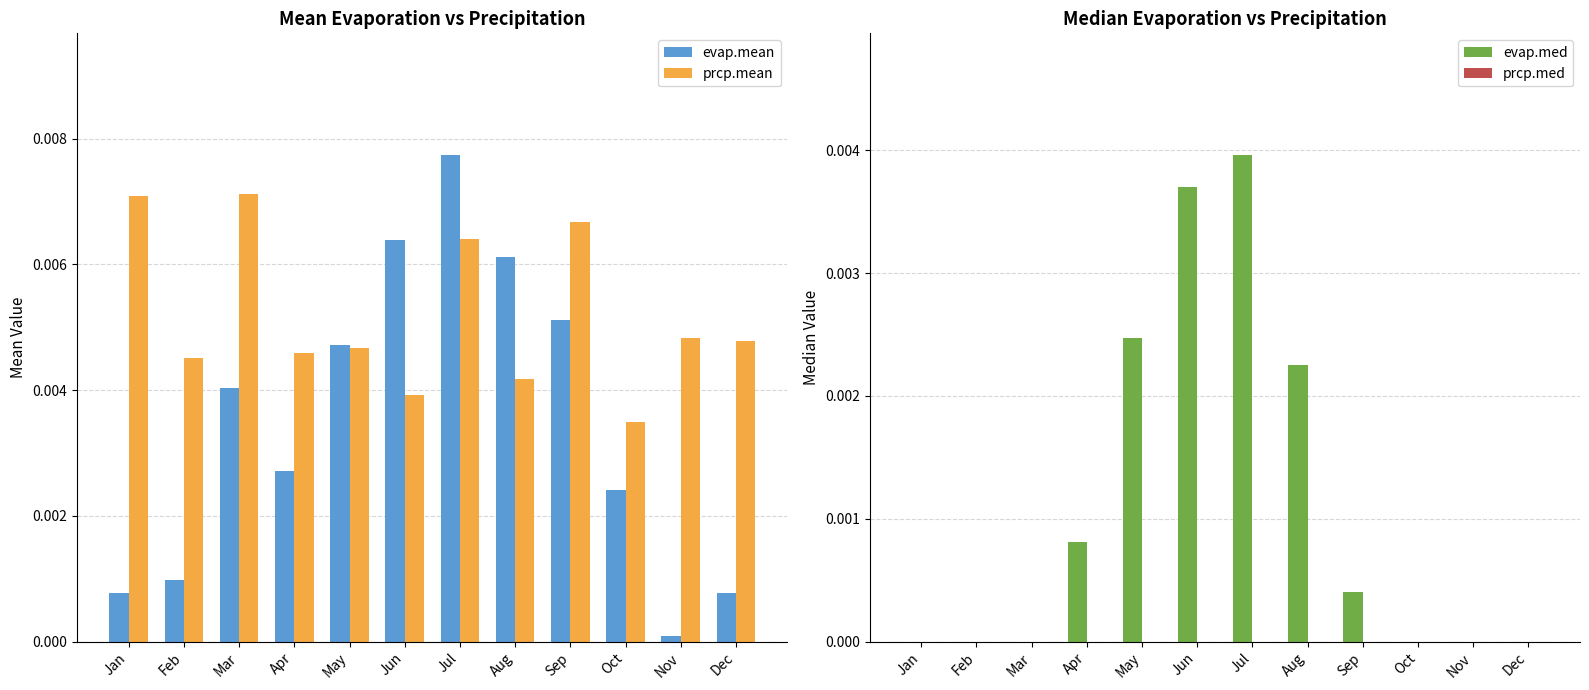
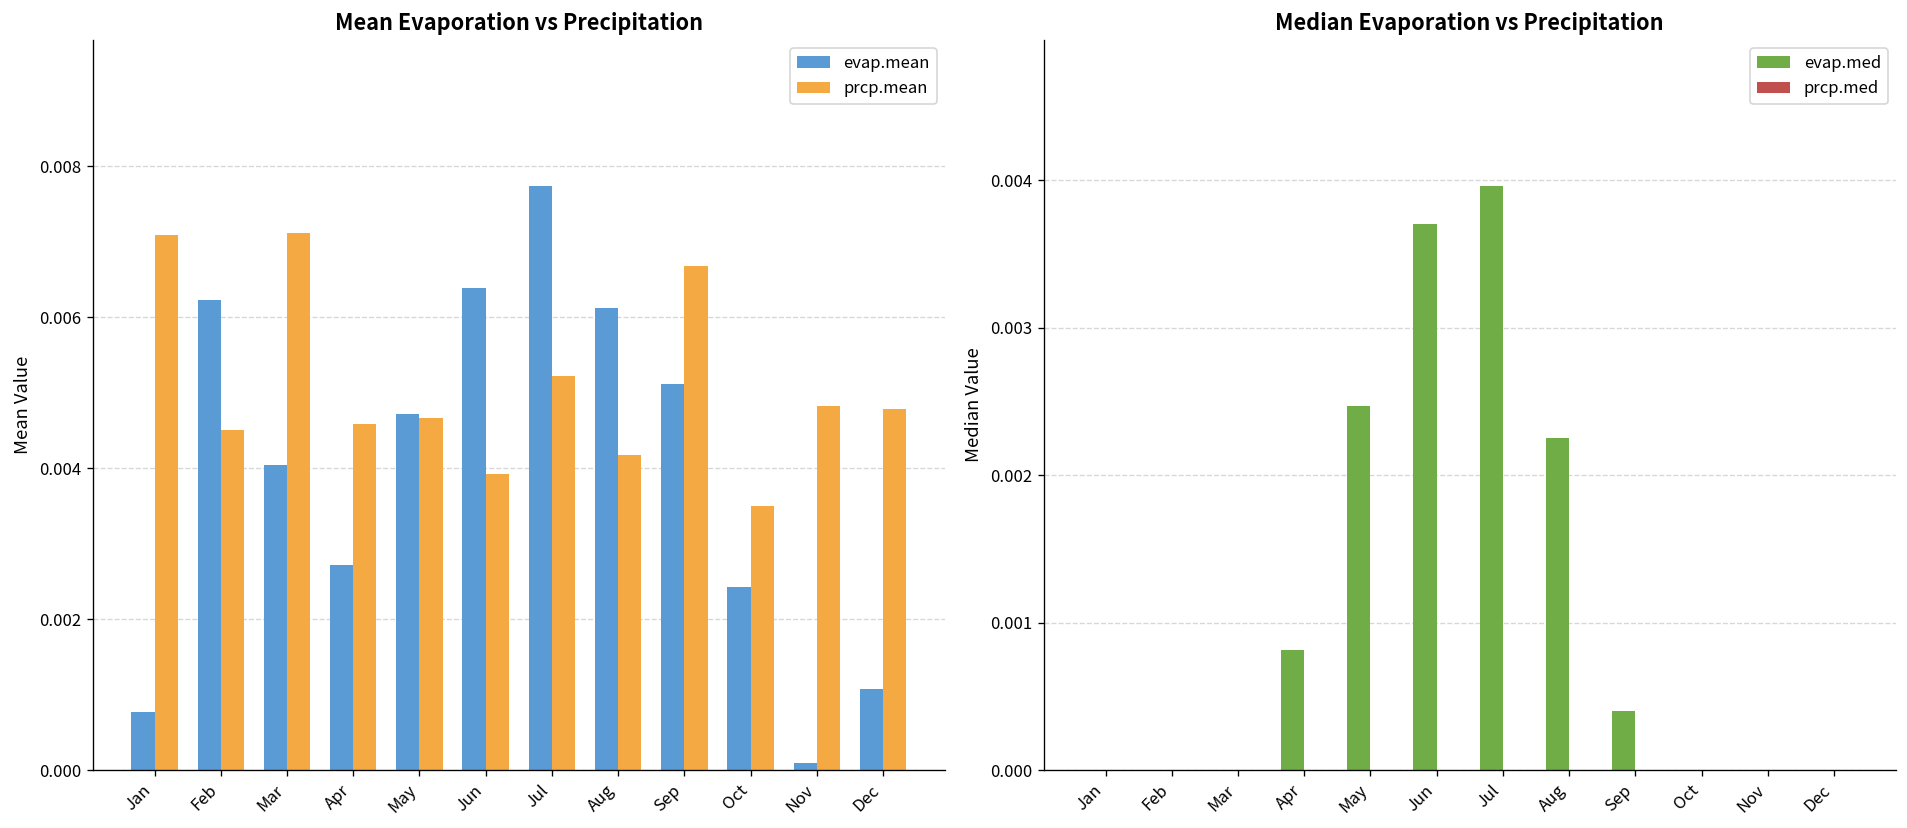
  {
    "Mean Evaporation vs Precipitation": {
      "evap.mean": {
        "Jan": 0.0008,
-       "Feb": 0.0010,
+       "Feb": 0.0062,
        "Mar": 0.0040,
        "Apr": 0.0027,
        "May": 0.0047,
        "Jun": 0.0064,
        "Jul": 0.0077,
        "Aug": 0.0061,
        "Sep": 0.0051,
        "Oct": 0.0024,
        "Nov": 0.0001,
-       "Dec": 0.0008
+       "Dec": 0.0011
      },
      "prcp.mean": {
        "Jan": 0.0071,
        "Feb": 0.0045,
        "Mar": 0.0071,
        "Apr": 0.0046,
        "May": 0.0047,
        "Jun": 0.0039,
-       "Jul": 0.0064,
+       "Jul": 0.0052,
        "Aug": 0.0042,
        "Sep": 0.0067,
        "Oct": 0.0035,
        "Nov": 0.0048,
        "Dec": 0.0048
      }
    },
    "Median Evaporation vs Precipitation": {
      "evap.med": {
        "Jan": 0.00000,
        "Feb": 0.00000,
        "Mar": 0.00000,
        "Apr": 0.00081,
        "May": 0.00247,
        "Jun": 0.00370,
        "Jul": 0.00396,
        "Aug": 0.00225,
        "Sep": 0.00040,
        "Oct": 0.00000,
        "Nov": 0.00000,
        "Dec": 0.00000
      },
      "prcp.med": {
        "Jan": 0.00000,
        "Feb": 0.00000,
        "Mar": 0.00000,
        "Apr": 0.00000,
        "May": 0.00000,
        "Jun": 0.00000,
        "Jul": 0.00000,
        "Aug": 0.00000,
        "Sep": 0.00000,
        "Oct": 0.00000,
        "Nov": 0.00000,
        "Dec": 0.00000
      }
    }
  }
